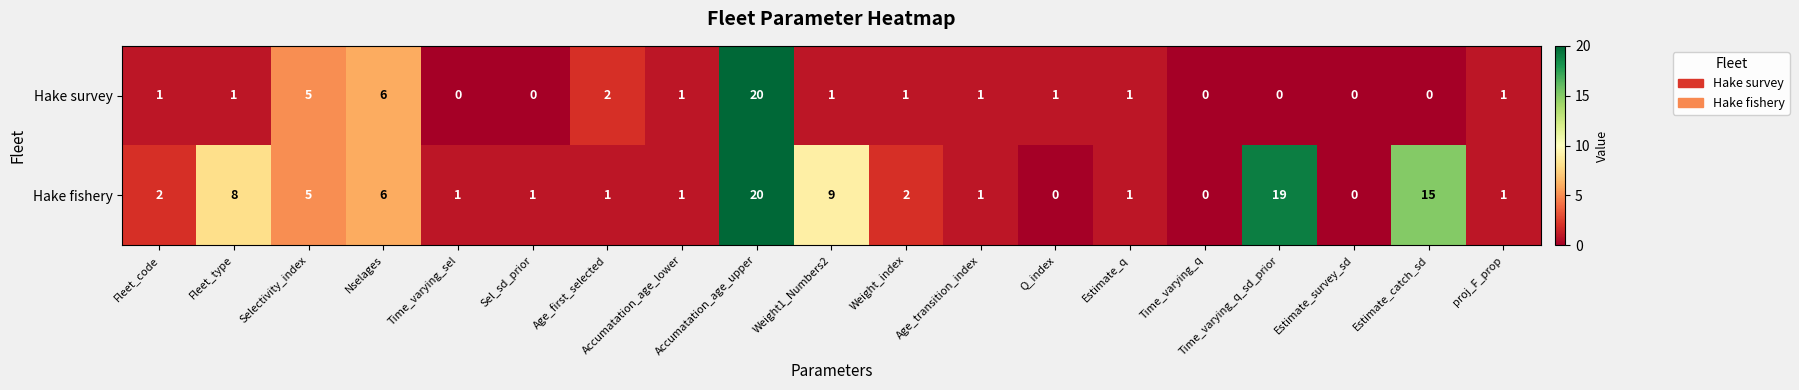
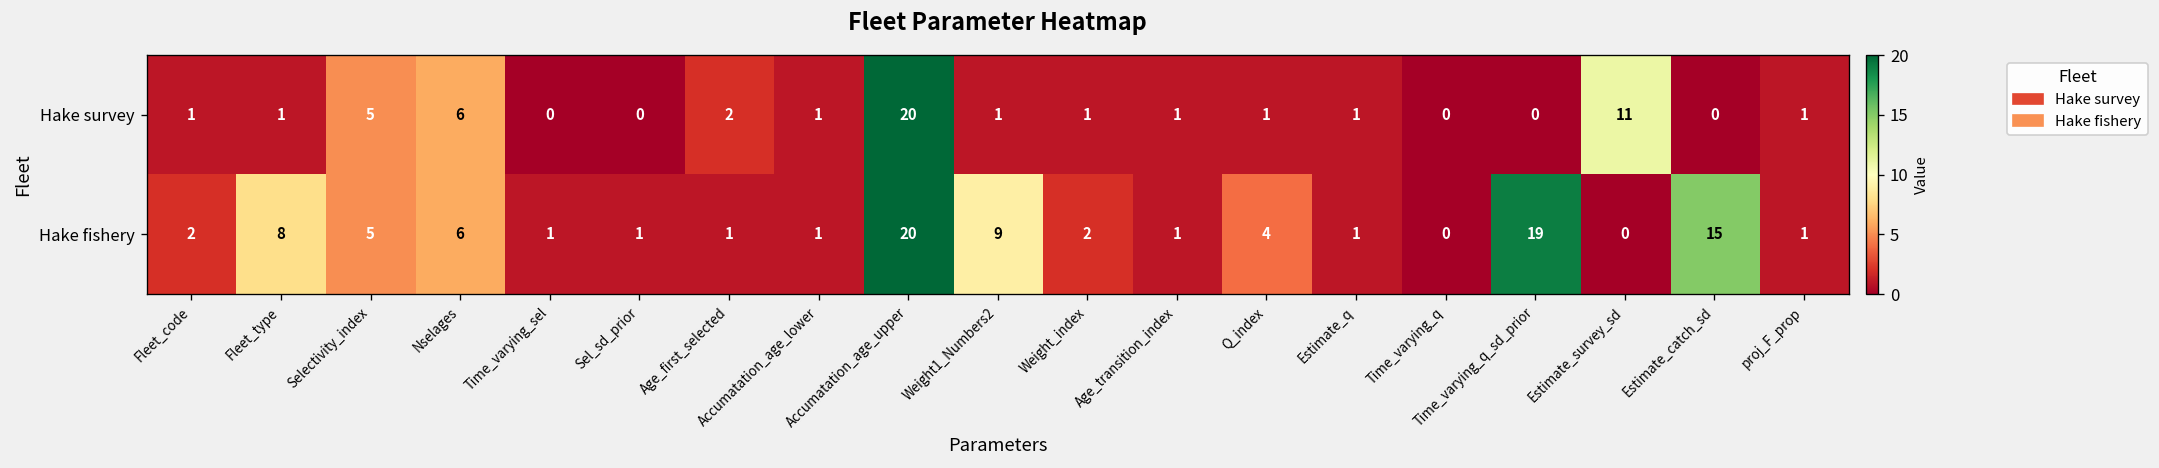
  {
    "Hake survey": {
      "Fleet_code": 1,
      "Fleet_type": 1,
      "Selectivity_index": 5,
      "Nselages": 6,
      "Time_varying_sel": 0,
      "Sel_sd_prior": 0,
      "Age_first_selected": 2,
      "Accumatation_age_lower": 1,
      "Accumatation_age_upper": 20,
      "Weight1_Numbers2": 1,
      "Weight_index": 1,
      "Age_transition_index": 1,
      "Q_index": 1,
      "Estimate_q": 1,
      "Time_varying_q": 0,
      "Time_varying_q_sd_prior": 0,
-     "Estimate_survey_sd": 0,
+     "Estimate_survey_sd": 11,
      "Estimate_catch_sd": 0,
      "proj_F_prop": 1
    },
    "Hake fishery": {
      "Fleet_code": 2,
      "Fleet_type": 8,
      "Selectivity_index": 5,
      "Nselages": 6,
      "Time_varying_sel": 1,
      "Sel_sd_prior": 1,
      "Age_first_selected": 1,
      "Accumatation_age_lower": 1,
      "Accumatation_age_upper": 20,
      "Weight1_Numbers2": 9,
      "Weight_index": 2,
      "Age_transition_index": 1,
-     "Q_index": 0,
+     "Q_index": 4,
      "Estimate_q": 1,
      "Time_varying_q": 0,
      "Time_varying_q_sd_prior": 19,
      "Estimate_survey_sd": 0,
      "Estimate_catch_sd": 15,
      "proj_F_prop": 1
    }
  }
